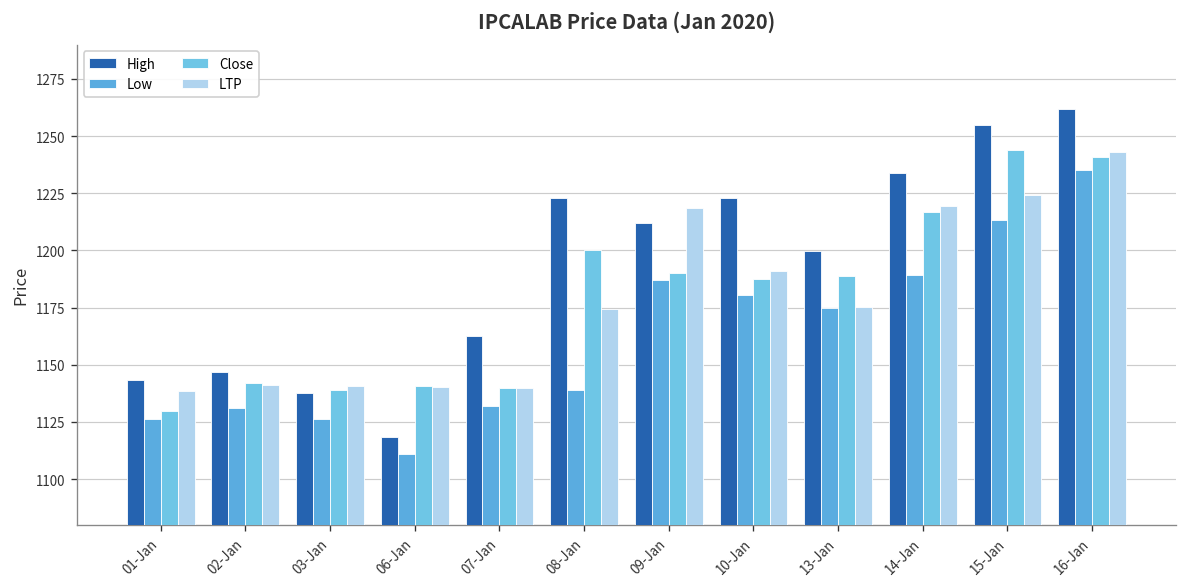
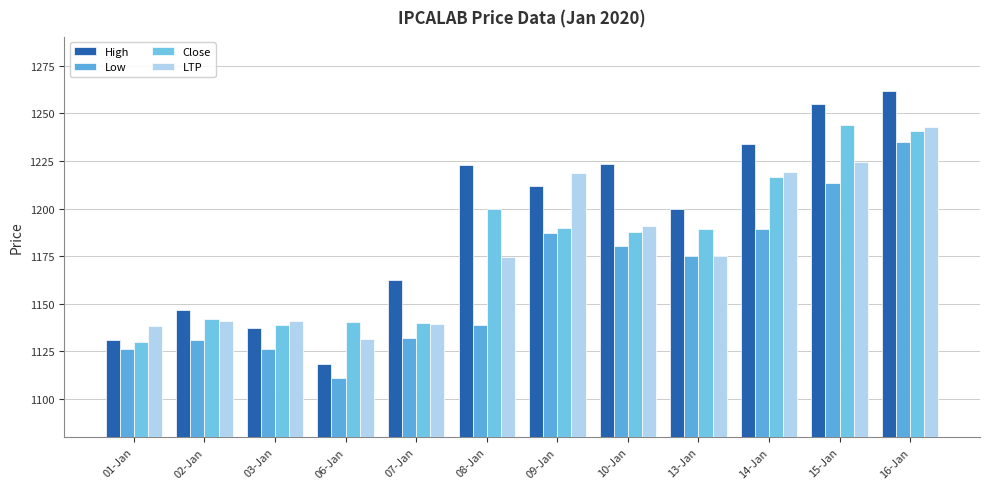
  {
    "High": {
-     "01-Jan": 1143,
+     "01-Jan": 1131,
      "02-Jan": 1147,
      "03-Jan": 1138,
      "06-Jan": 1119,
      "07-Jan": 1162,
      "08-Jan": 1223,
      "09-Jan": 1212,
      "10-Jan": 1223,
      "13-Jan": 1200,
      "14-Jan": 1234,
      "15-Jan": 1255,
      "16-Jan": 1262
    },
    "LTP": {
      "01-Jan": 1138,
      "02-Jan": 1141,
      "03-Jan": 1141,
-     "06-Jan": 1140,
+     "06-Jan": 1131,
      "07-Jan": 1140,
      "08-Jan": 1174,
      "09-Jan": 1218,
      "10-Jan": 1191,
      "13-Jan": 1175,
      "14-Jan": 1219,
      "15-Jan": 1224,
      "16-Jan": 1243
    }
  }
